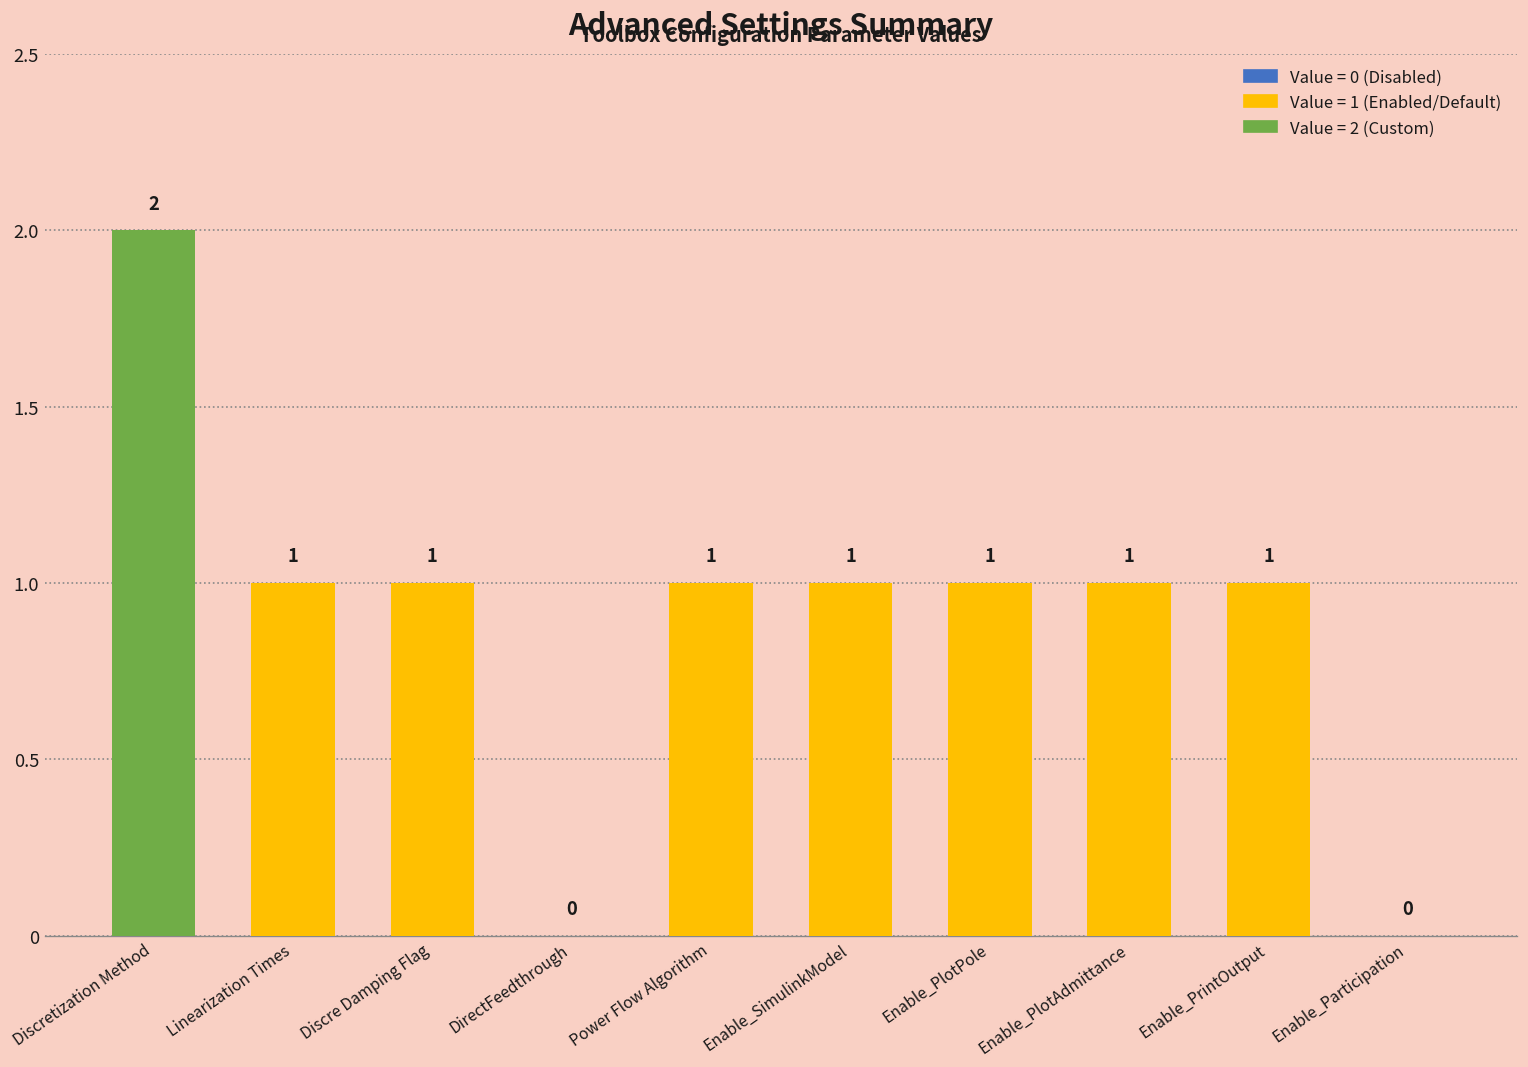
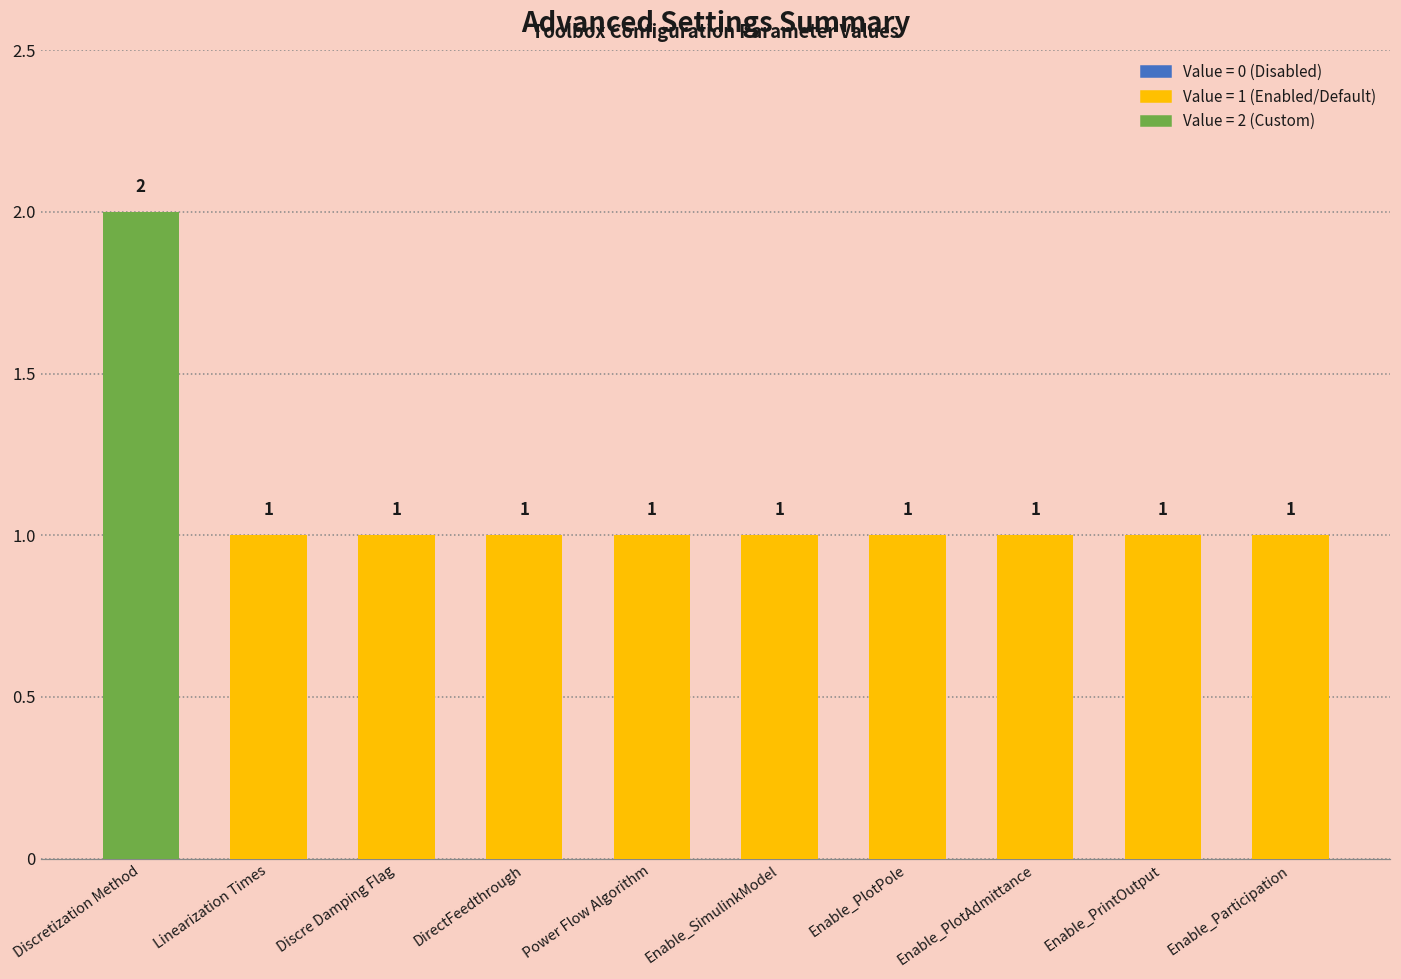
  {
    "Discretization Method": 2,
    "Linearization Times": 1,
    "Discre Damping Flag": 1,
-   "DirectFeedthrough": 0,
+   "DirectFeedthrough": 1,
    "Power Flow Algorithm": 1,
    "Enable_SimulinkModel": 1,
    "Enable_PlotPole": 1,
    "Enable_PlotAdmittance": 1,
    "Enable_PrintOutput": 1,
-   "Enable_Participation": 0
+   "Enable_Participation": 1
  }
